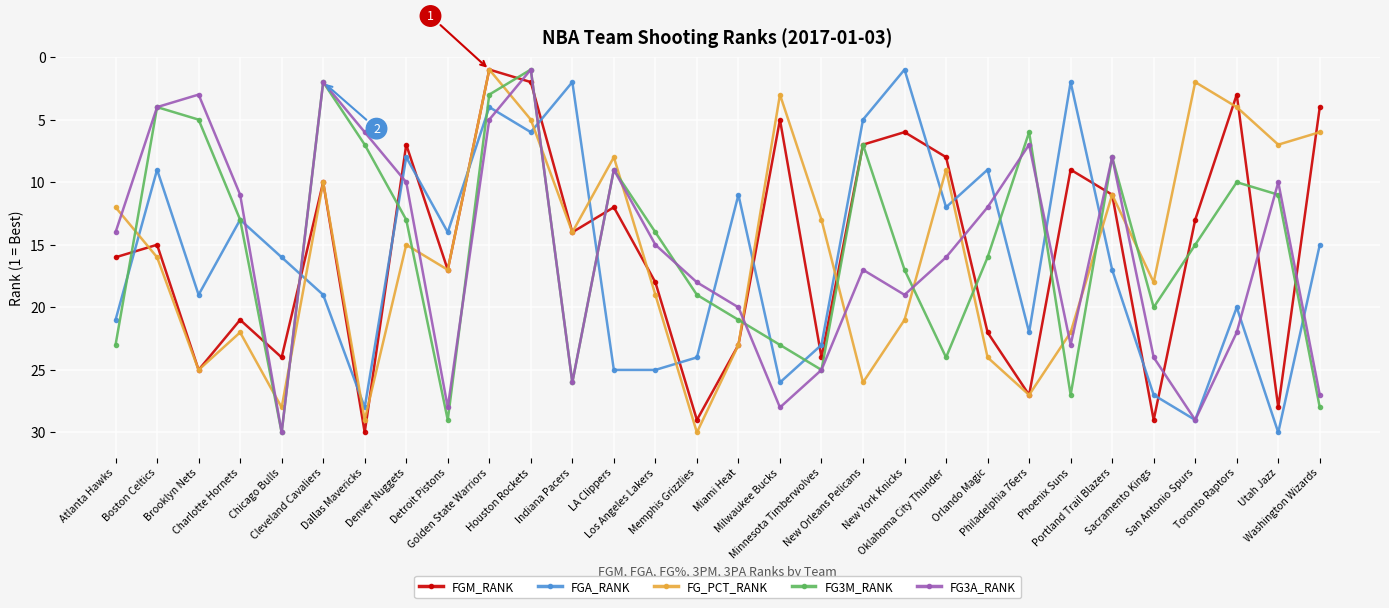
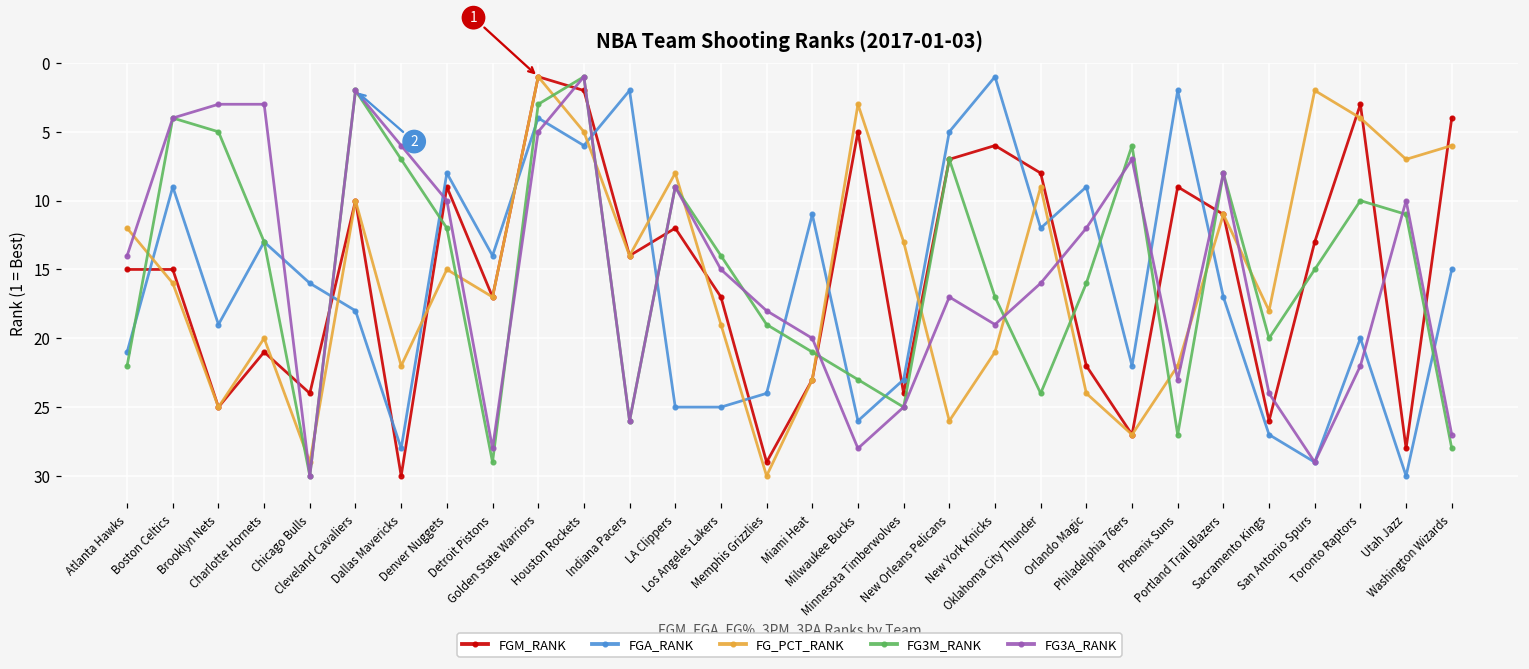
  {
    "FGM_RANK": {
-     "Atlanta Hawks": 16,
+     "Atlanta Hawks": 15,
      "Boston Celtics": 15,
      "Charlotte Hornets": 21,
      "Chicago Bulls": 24,
      "Dallas Mavericks": 30,
-     "Denver Nuggets": 7,
+     "Denver Nuggets": 9,
      "Houston Rockets": 2,
      "LA Clippers": 12,
-     "Los Angeles Lakers": 18,
+     "Los Angeles Lakers": 17,
      "Memphis Grizzlies": 29,
      "Milwaukee Bucks": 5,
      "Minnesota Timberwolves": 24,
      "New York Knicks": 6,
      "Oklahoma City Thunder": 8,
      "Orlando Magic": 22,
      "Phoenix Suns": 9,
-     "Sacramento Kings": 29,
+     "Sacramento Kings": 26,
      "San Antonio Spurs": 13,
      "Toronto Raptors": 3,
      "Utah Jazz": 28,
      "Washington Wizards": 4
    },
    "FGA_RANK": {
      "Atlanta Hawks": 21,
      "Boston Celtics": 9,
      "Brooklyn Nets": 19,
      "Chicago Bulls": 16,
-     "Cleveland Cavaliers": 19,
+     "Cleveland Cavaliers": 18,
      "Dallas Mavericks": 28,
      "Denver Nuggets": 8,
      "Detroit Pistons": 14,
      "Golden State Warriors": 4,
      "Houston Rockets": 6,
      "Indiana Pacers": 2,
      "LA Clippers": 25,
      "Los Angeles Lakers": 25,
      "Memphis Grizzlies": 24,
      "Miami Heat": 11,
      "Milwaukee Bucks": 26,
      "Minnesota Timberwolves": 23,
      "New Orleans Pelicans": 5,
      "New York Knicks": 1,
      "Oklahoma City Thunder": 12,
      "Orlando Magic": 9,
      "Philadelphia 76ers": 22,
      "Phoenix Suns": 2,
      "Portland Trail Blazers": 17,
      "Sacramento Kings": 27,
      "Toronto Raptors": 20,
      "Utah Jazz": 30,
      "Washington Wizards": 15
    },
    "FG_PCT_RANK": {
      "Atlanta Hawks": 12,
      "Boston Celtics": 16,
-     "Charlotte Hornets": 22,
-     "Chicago Bulls": 28,
-     "Dallas Mavericks": 29,
+     "Charlotte Hornets": 20,
+     "Chicago Bulls": 29,
+     "Dallas Mavericks": 22,
      "Denver Nuggets": 15,
      "Houston Rockets": 5,
      "LA Clippers": 8,
      "Los Angeles Lakers": 19,
      "Memphis Grizzlies": 30,
      "Milwaukee Bucks": 3,
      "Minnesota Timberwolves": 13,
      "New Orleans Pelicans": 26,
      "New York Knicks": 21,
      "Oklahoma City Thunder": 9,
      "Orlando Magic": 24,
      "Phoenix Suns": 22,
      "Sacramento Kings": 18,
      "San Antonio Spurs": 2,
      "Toronto Raptors": 4,
      "Utah Jazz": 7,
      "Washington Wizards": 6
    },
    "FG3M_RANK": {
-     "Atlanta Hawks": 23,
+     "Atlanta Hawks": 22,
      "Brooklyn Nets": 5,
      "Dallas Mavericks": 7,
-     "Denver Nuggets": 13,
+     "Denver Nuggets": 12,
      "Detroit Pistons": 29,
      "Golden State Warriors": 3,
      "Los Angeles Lakers": 14,
      "Memphis Grizzlies": 19,
      "Miami Heat": 21,
      "Milwaukee Bucks": 23,
      "New York Knicks": 17,
      "Oklahoma City Thunder": 24,
      "Orlando Magic": 16,
      "Philadelphia 76ers": 6,
      "Phoenix Suns": 27,
      "Sacramento Kings": 20,
      "San Antonio Spurs": 15,
      "Toronto Raptors": 10,
      "Utah Jazz": 11,
      "Washington Wizards": 28
    },
    "FG3A_RANK": {
      "Atlanta Hawks": 14,
      "Brooklyn Nets": 3,
-     "Charlotte Hornets": 11,
+     "Charlotte Hornets": 3,
      "Dallas Mavericks": 6,
      "Denver Nuggets": 10,
      "Detroit Pistons": 28,
      "Golden State Warriors": 5,
      "Los Angeles Lakers": 15,
      "Memphis Grizzlies": 18,
      "Miami Heat": 20,
      "Milwaukee Bucks": 28,
      "New Orleans Pelicans": 17,
      "New York Knicks": 19,
      "Oklahoma City Thunder": 16,
      "Orlando Magic": 12,
      "Philadelphia 76ers": 7,
      "Phoenix Suns": 23,
      "Sacramento Kings": 24,
      "Toronto Raptors": 22,
      "Utah Jazz": 10,
      "Washington Wizards": 27
    }
  }
